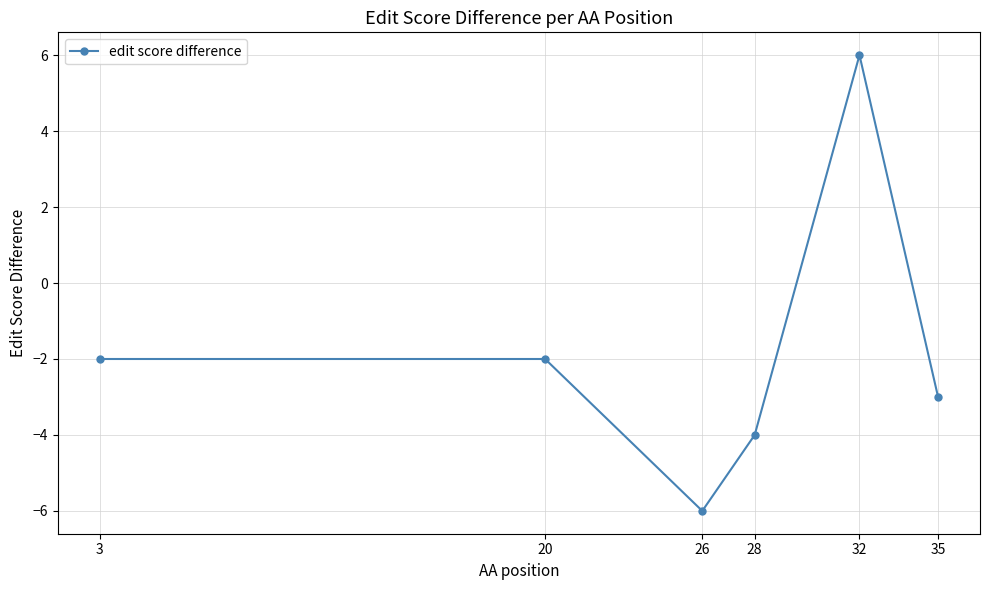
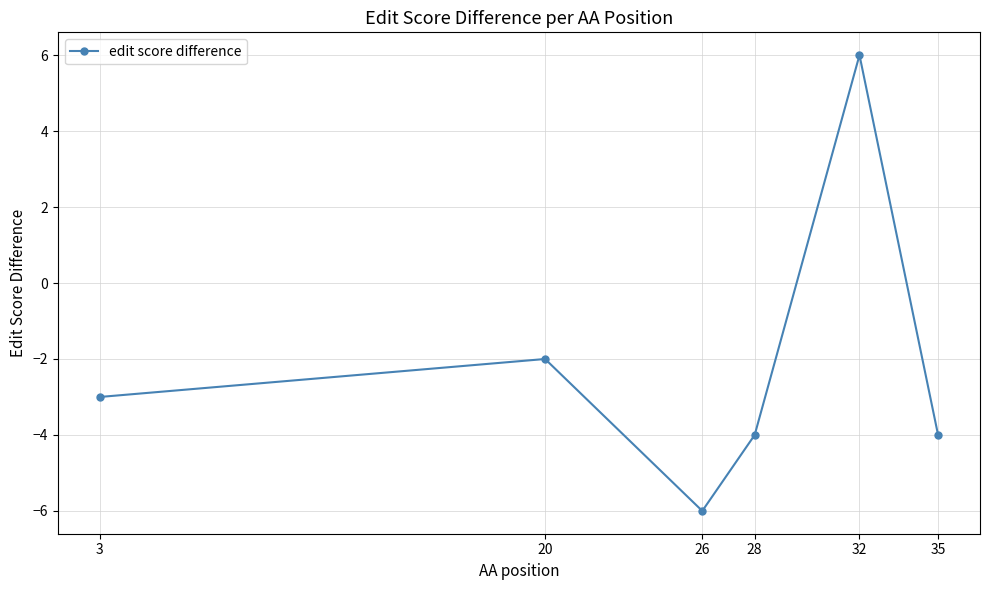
  {
-   "3": -2,
+   "3": -3,
    "20": -2,
    "26": -6,
    "28": -4,
    "32": 6,
-   "35": -3
+   "35": -4
  }
